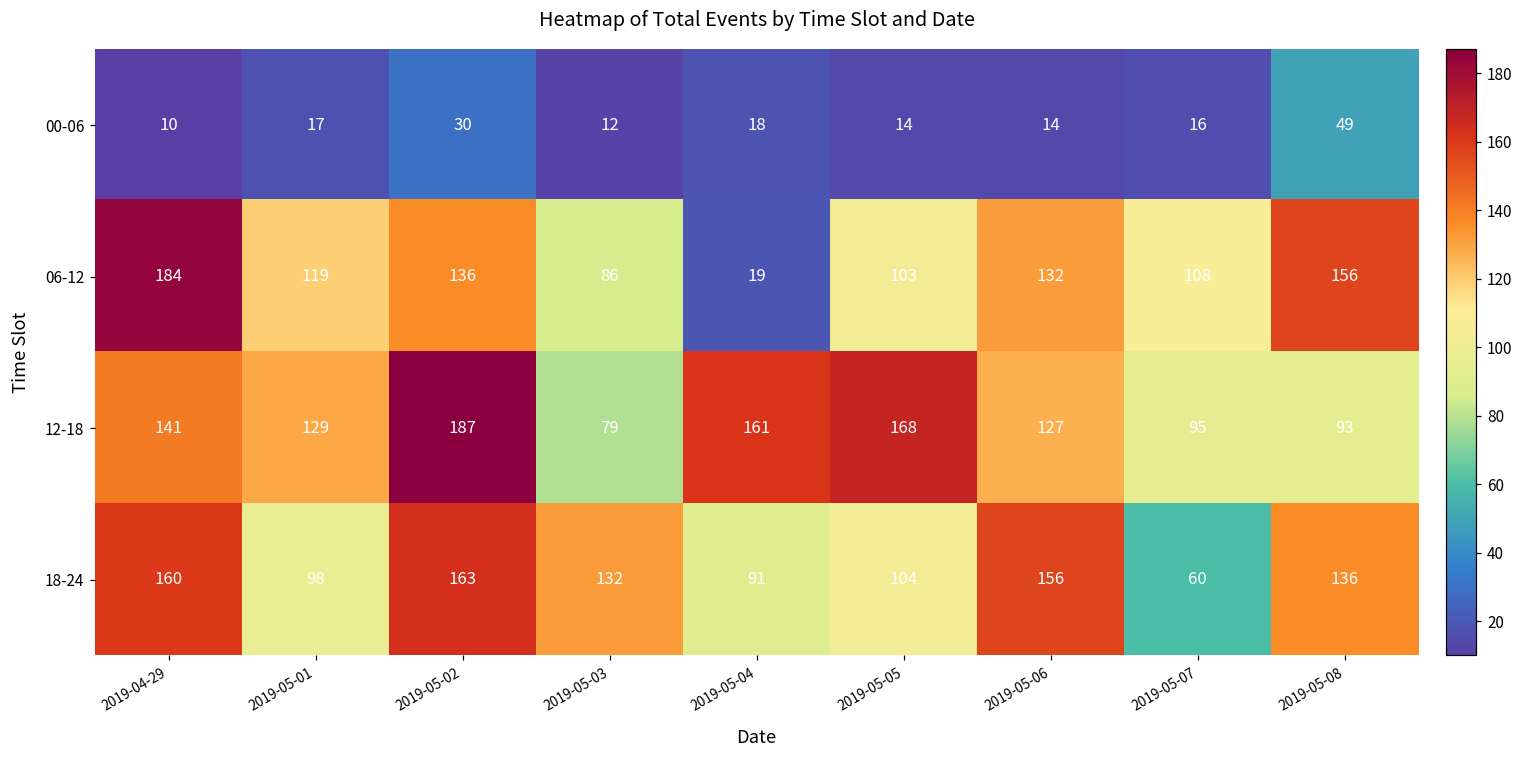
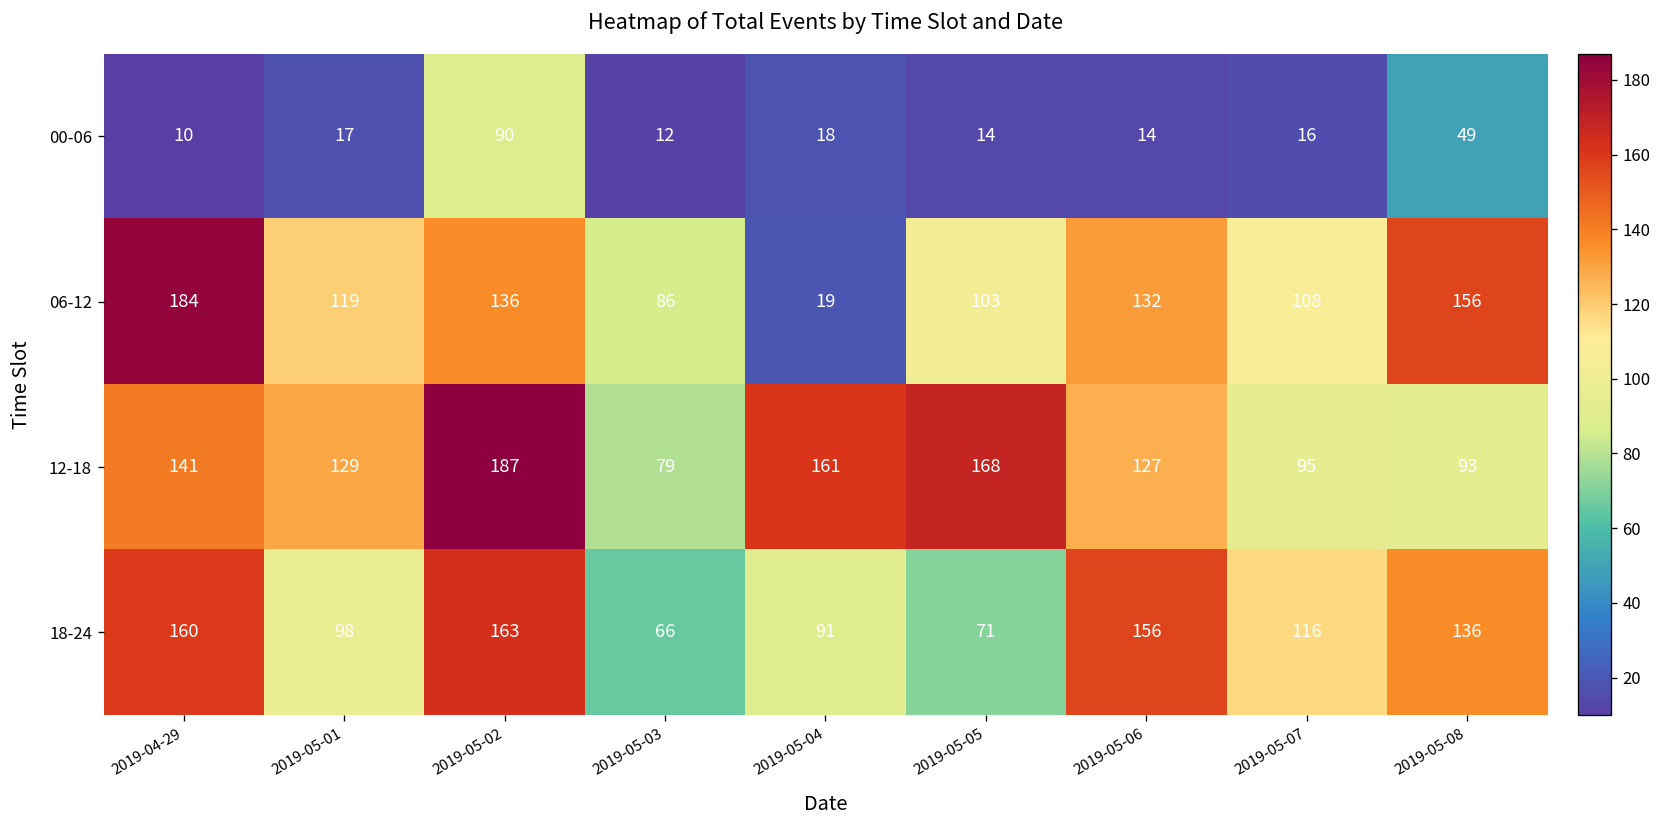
  {
    "00-06": {
      "2019-04-29": 10,
      "2019-05-01": 17,
-     "2019-05-02": 30,
+     "2019-05-02": 90,
      "2019-05-03": 12,
      "2019-05-04": 18,
      "2019-05-05": 14,
      "2019-05-06": 14,
      "2019-05-07": 16,
      "2019-05-08": 49
    },
    "06-12": {
      "2019-04-29": 184,
      "2019-05-01": 119,
      "2019-05-02": 136,
      "2019-05-03": 86,
      "2019-05-04": 19,
      "2019-05-05": 103,
      "2019-05-06": 132,
      "2019-05-07": 108,
      "2019-05-08": 156
    },
    "12-18": {
      "2019-04-29": 141,
      "2019-05-01": 129,
      "2019-05-02": 187,
      "2019-05-03": 79,
      "2019-05-04": 161,
      "2019-05-05": 168,
      "2019-05-06": 127,
      "2019-05-07": 95,
      "2019-05-08": 93
    },
    "18-24": {
      "2019-04-29": 160,
      "2019-05-01": 98,
      "2019-05-02": 163,
-     "2019-05-03": 132,
+     "2019-05-03": 66,
      "2019-05-04": 91,
-     "2019-05-05": 104,
+     "2019-05-05": 71,
      "2019-05-06": 156,
-     "2019-05-07": 60,
+     "2019-05-07": 116,
      "2019-05-08": 136
    }
  }
